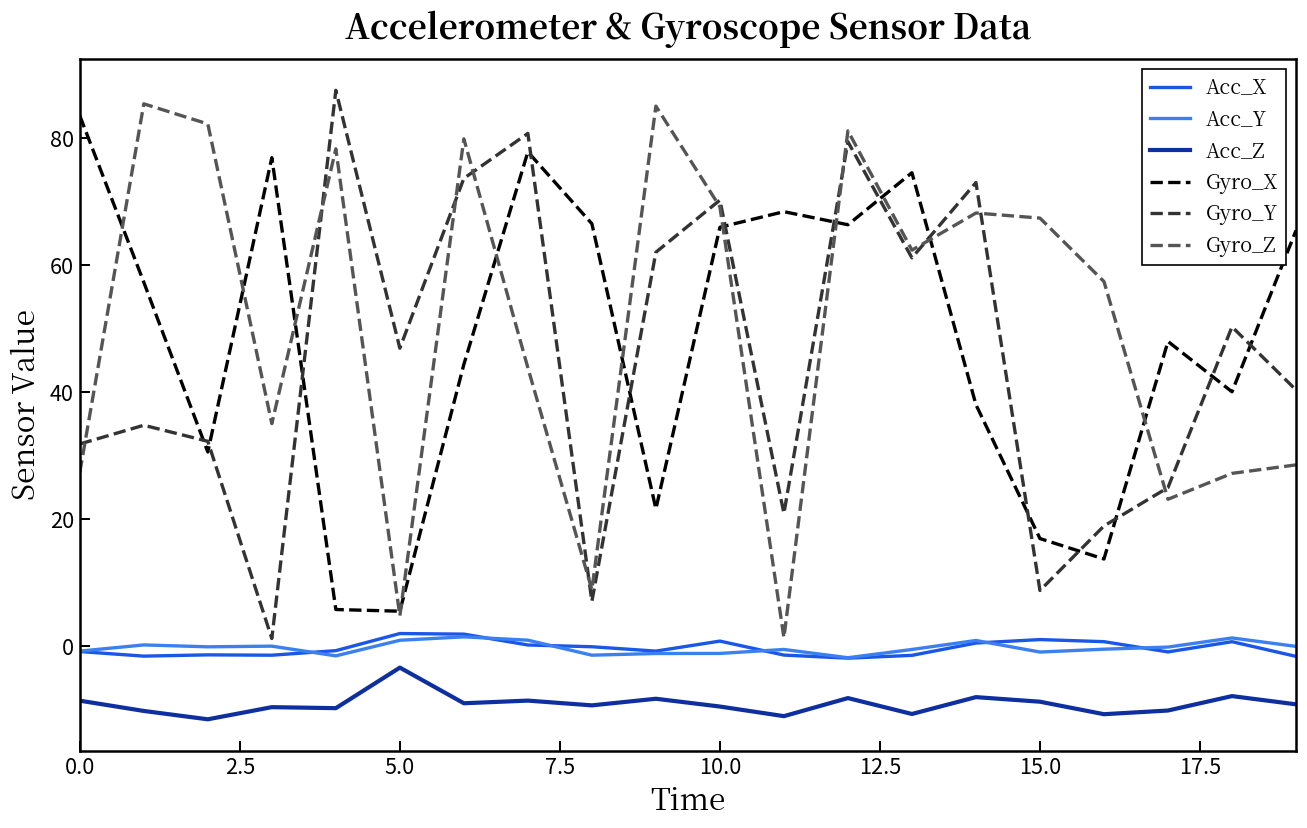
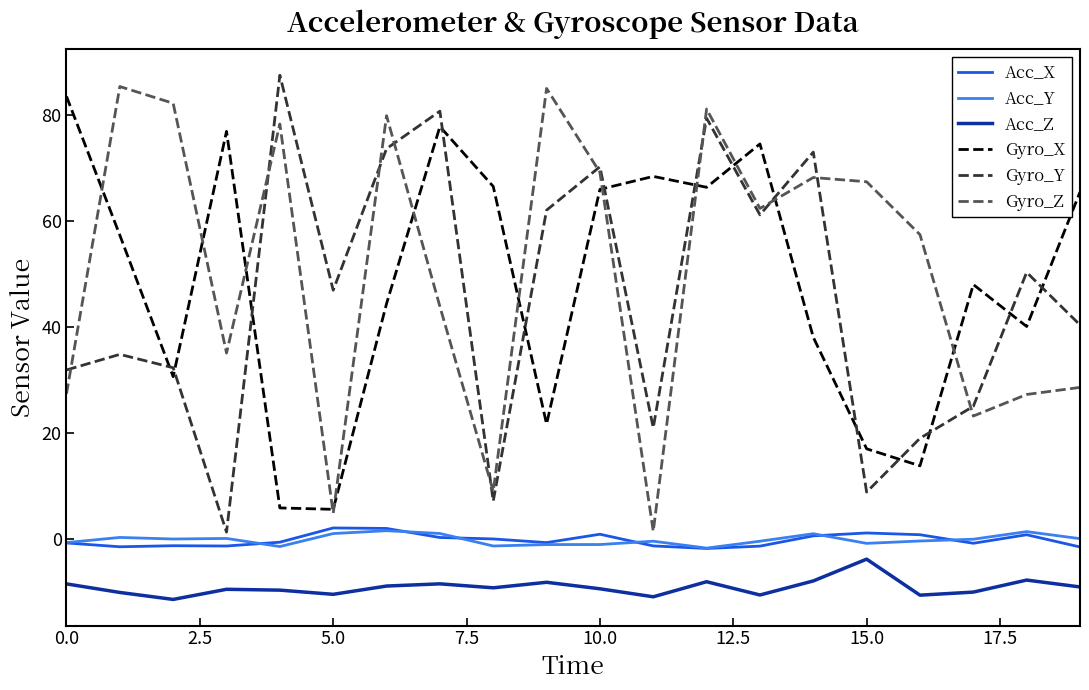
  {
    "Acc_Z": {
      "0.0": -9,
-     "5.0": -3,
+     "5.0": -11,
      "10.0": -10,
-     "15.0": -9
+     "15.0": -4
    },
    "Gyro_X": {
      "0.0": 84,
      "5.0": 6,
      "10.0": 66,
      "15.0": 17
    }
  }
